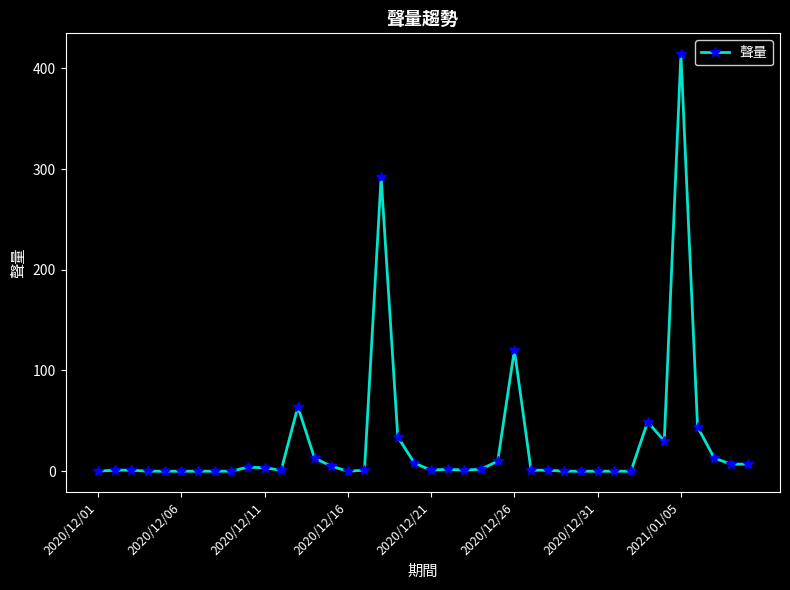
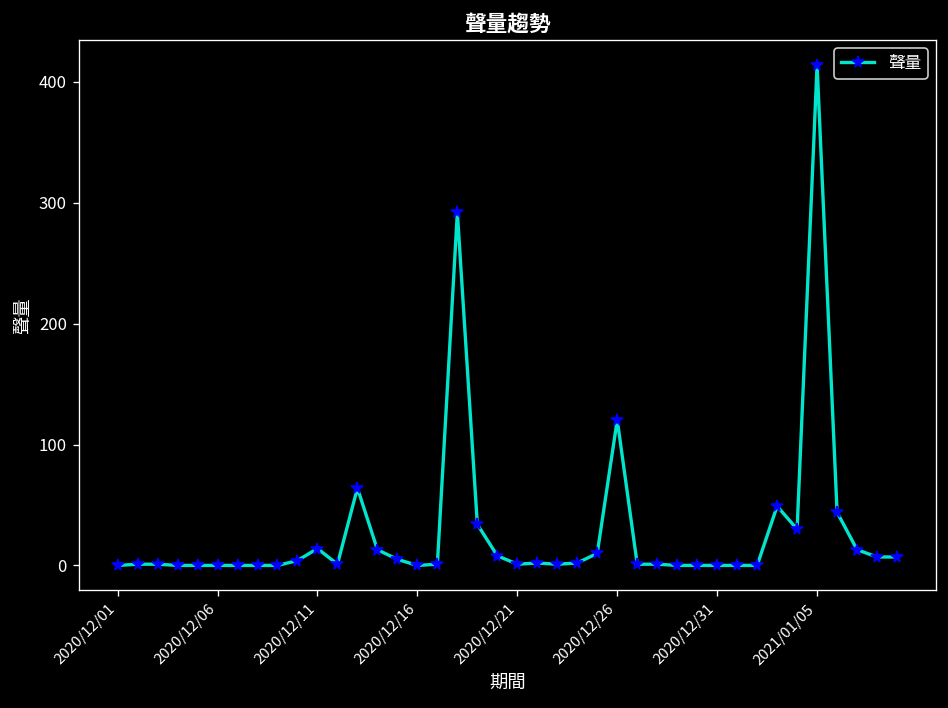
  {
    "2020/12/01": 0,
    "2020/12/06": 0,
-   "2020/12/11": 3,
+   "2020/12/11": 14,
    "2020/12/16": 0,
    "2020/12/21": 1,
    "2020/12/26": 120,
    "2020/12/31": 0,
    "2021/01/05": 414
  }
